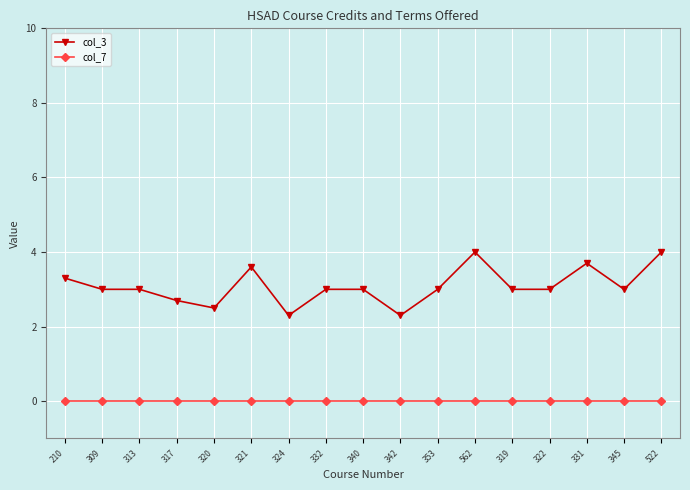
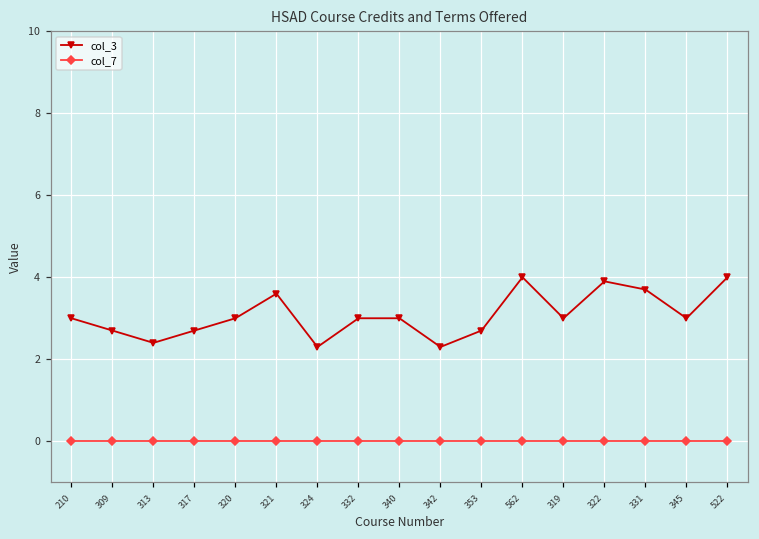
  {
    "col_3": {
-     "210": 3.3,
-     "309": 3.0,
-     "313": 3.0,
+     "210": 3.0,
+     "309": 2.7,
+     "313": 2.4,
      "317": 2.7,
-     "320": 2.5,
+     "320": 3.0,
      "321": 3.6,
      "324": 2.3,
      "332": 3.0,
      "340": 3.0,
      "342": 2.3,
-     "353": 3.0,
+     "353": 2.7,
      "562": 4.0,
      "319": 3.0,
-     "322": 3.0,
+     "322": 3.9,
      "331": 3.7,
      "345": 3.0,
      "522": 4.0
    },
    "col_7": {
      "210": 0.0,
      "309": 0.0,
      "313": 0.0,
      "317": 0.0,
      "320": 0.0,
      "321": 0.0,
      "324": 0.0,
      "332": 0.0,
      "340": 0.0,
      "342": 0.0,
      "353": 0.0,
      "562": 0.0,
      "319": 0.0,
      "322": 0.0,
      "331": 0.0,
      "345": 0.0,
      "522": 0.0
    }
  }
